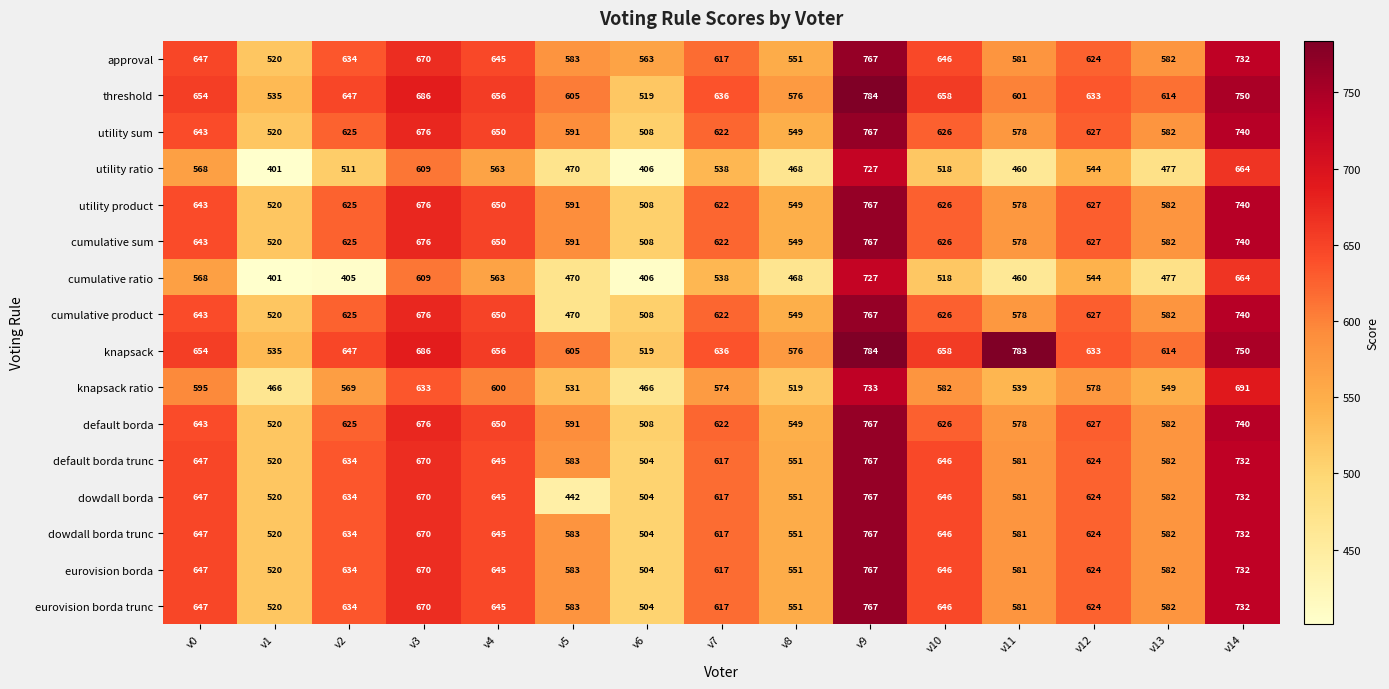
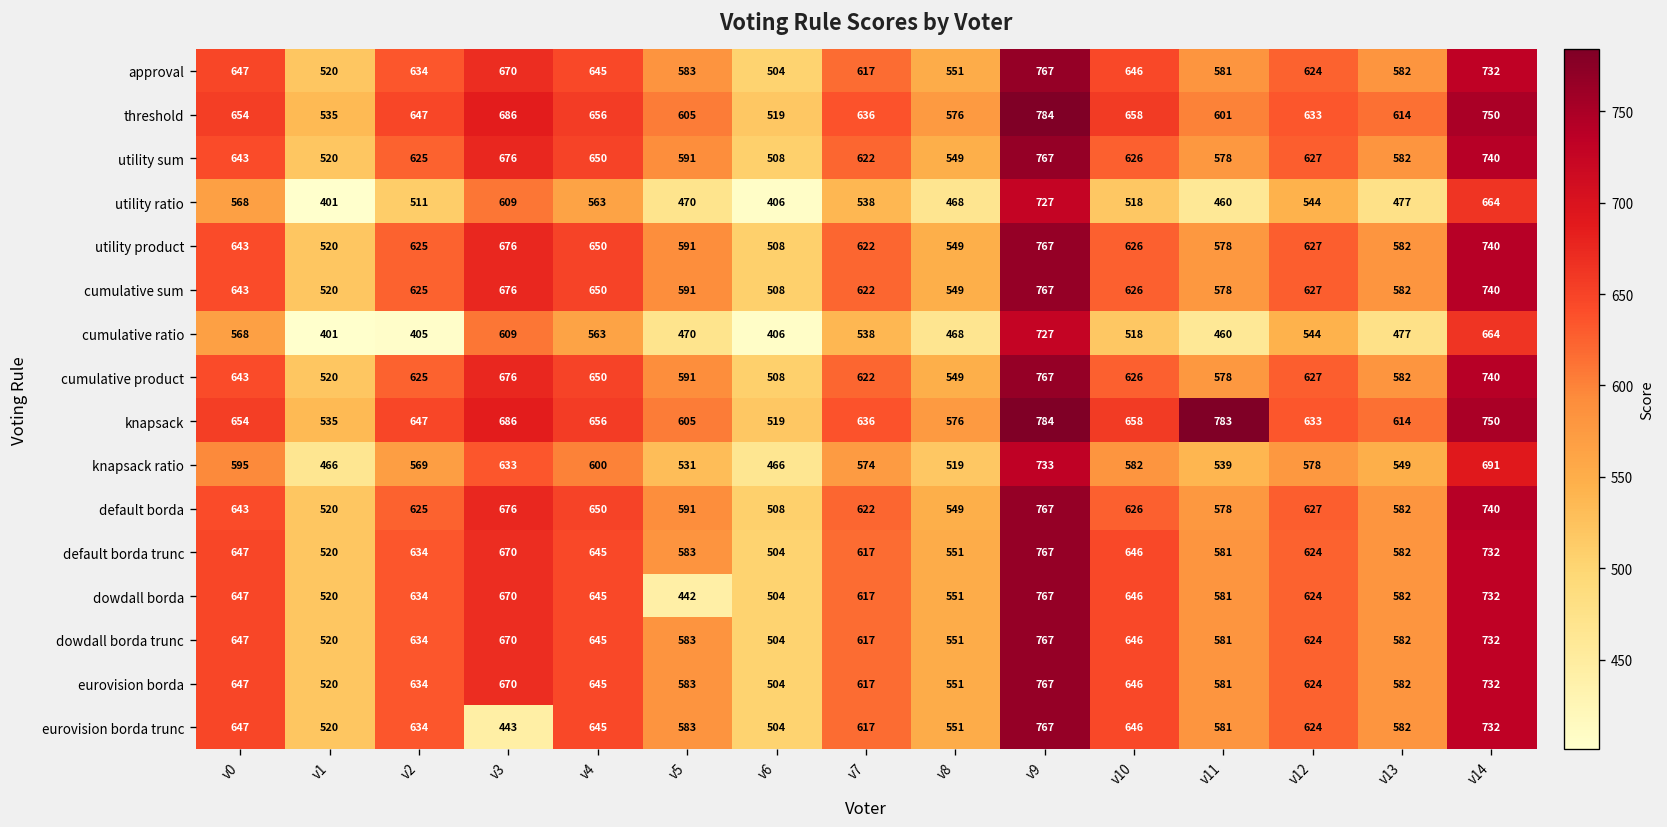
  {
    "approval": {
      "v0": 647,
      "v1": 520,
      "v2": 634,
      "v3": 670,
      "v4": 645,
      "v5": 583,
-     "v6": 563,
+     "v6": 504,
      "v7": 617,
      "v8": 551,
      "v9": 767,
      "v10": 646,
      "v11": 581,
      "v12": 624,
      "v13": 582,
      "v14": 732
    },
    "cumulative product": {
      "v0": 643,
      "v1": 520,
      "v2": 625,
      "v3": 676,
      "v4": 650,
-     "v5": 470,
+     "v5": 591,
      "v6": 508,
      "v7": 622,
      "v8": 549,
      "v9": 767,
      "v10": 626,
      "v11": 578,
      "v12": 627,
      "v13": 582,
      "v14": 740
    },
    "eurovision borda trunc": {
      "v0": 647,
      "v1": 520,
      "v2": 634,
-     "v3": 670,
+     "v3": 443,
      "v4": 645,
      "v5": 583,
      "v6": 504,
      "v7": 617,
      "v8": 551,
      "v9": 767,
      "v10": 646,
      "v11": 581,
      "v12": 624,
      "v13": 582,
      "v14": 732
    }
  }
